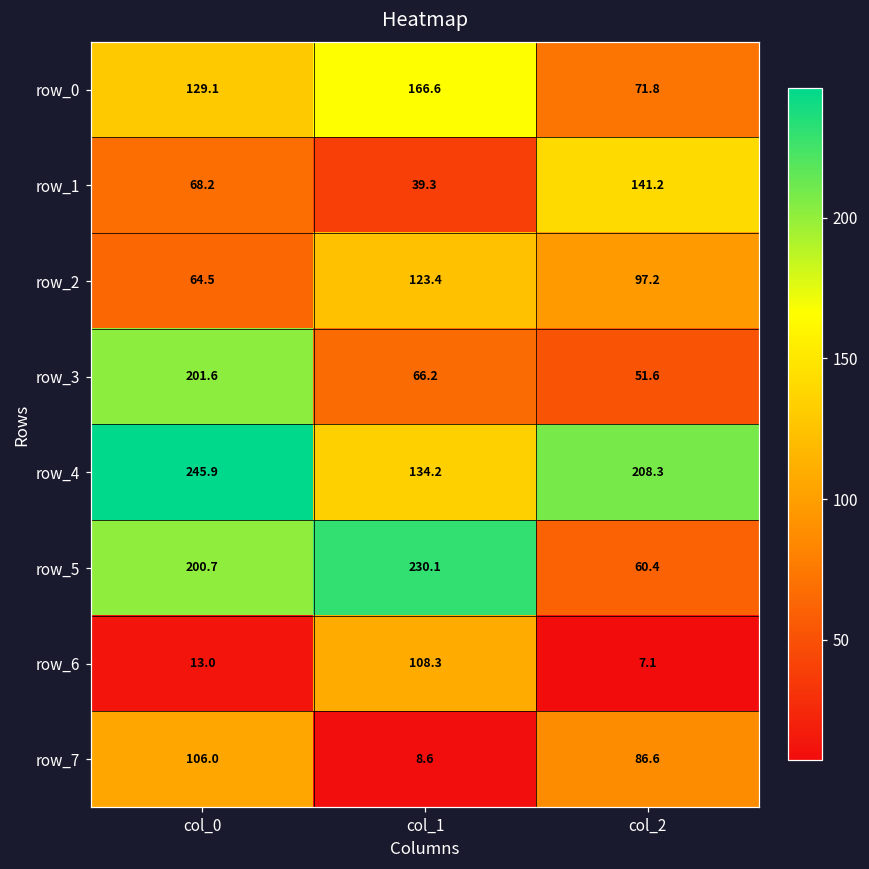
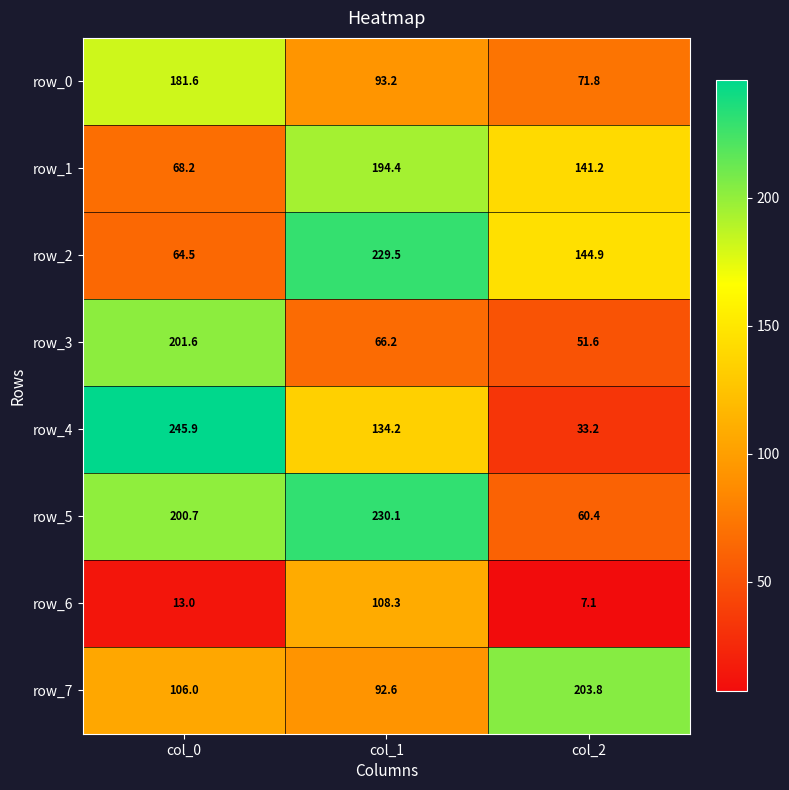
  {
    "row_0": {
-     "col_0": 129.1,
-     "col_1": 166.6,
+     "col_0": 181.6,
+     "col_1": 93.2,
      "col_2": 71.8
    },
    "row_1": {
      "col_0": 68.2,
-     "col_1": 39.3,
+     "col_1": 194.4,
      "col_2": 141.2
    },
    "row_2": {
      "col_0": 64.5,
-     "col_1": 123.4,
-     "col_2": 97.2
+     "col_1": 229.5,
+     "col_2": 144.9
    },
    "row_3": {
      "col_0": 201.6,
      "col_1": 66.2,
      "col_2": 51.6
    },
    "row_4": {
      "col_0": 245.9,
      "col_1": 134.2,
-     "col_2": 208.3
+     "col_2": 33.2
    },
    "row_5": {
      "col_0": 200.7,
      "col_1": 230.1,
      "col_2": 60.4
    },
    "row_6": {
      "col_0": 13.0,
      "col_1": 108.3,
      "col_2": 7.1
    },
    "row_7": {
      "col_0": 106.0,
-     "col_1": 8.6,
-     "col_2": 86.6
+     "col_1": 92.6,
+     "col_2": 203.8
    }
  }
